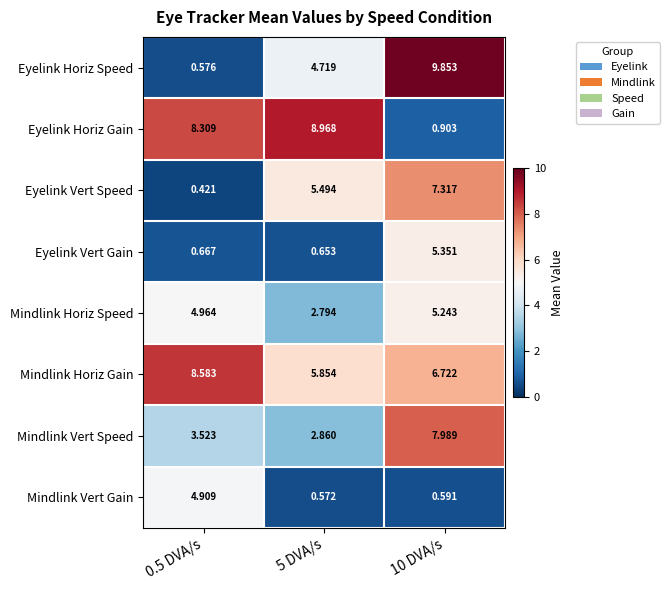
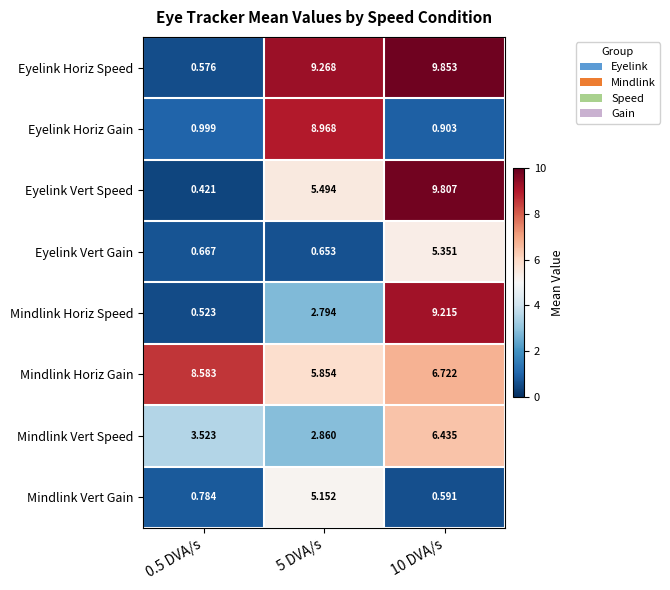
  {
    "Eyelink Horiz Speed": {
      "0.5 DVA/s": 0.576,
-     "5 DVA/s": 4.719,
+     "5 DVA/s": 9.268,
      "10 DVA/s": 9.853
    },
    "Eyelink Horiz Gain": {
-     "0.5 DVA/s": 8.309,
+     "0.5 DVA/s": 0.999,
      "5 DVA/s": 8.968,
      "10 DVA/s": 0.903
    },
    "Eyelink Vert Speed": {
      "0.5 DVA/s": 0.421,
      "5 DVA/s": 5.494,
-     "10 DVA/s": 7.317
+     "10 DVA/s": 9.807
    },
    "Eyelink Vert Gain": {
      "0.5 DVA/s": 0.667,
      "5 DVA/s": 0.653,
      "10 DVA/s": 5.351
    },
    "Mindlink Horiz Speed": {
-     "0.5 DVA/s": 4.964,
+     "0.5 DVA/s": 0.523,
      "5 DVA/s": 2.794,
-     "10 DVA/s": 5.243
+     "10 DVA/s": 9.215
    },
    "Mindlink Horiz Gain": {
      "0.5 DVA/s": 8.583,
      "5 DVA/s": 5.854,
      "10 DVA/s": 6.722
    },
    "Mindlink Vert Speed": {
      "0.5 DVA/s": 3.523,
      "5 DVA/s": 2.860,
-     "10 DVA/s": 7.989
+     "10 DVA/s": 6.435
    },
    "Mindlink Vert Gain": {
-     "0.5 DVA/s": 4.909,
-     "5 DVA/s": 0.572,
+     "0.5 DVA/s": 0.784,
+     "5 DVA/s": 5.152,
      "10 DVA/s": 0.591
    }
  }
